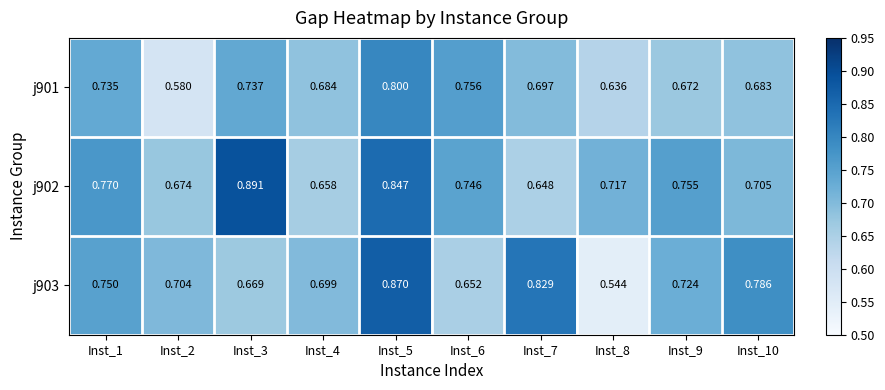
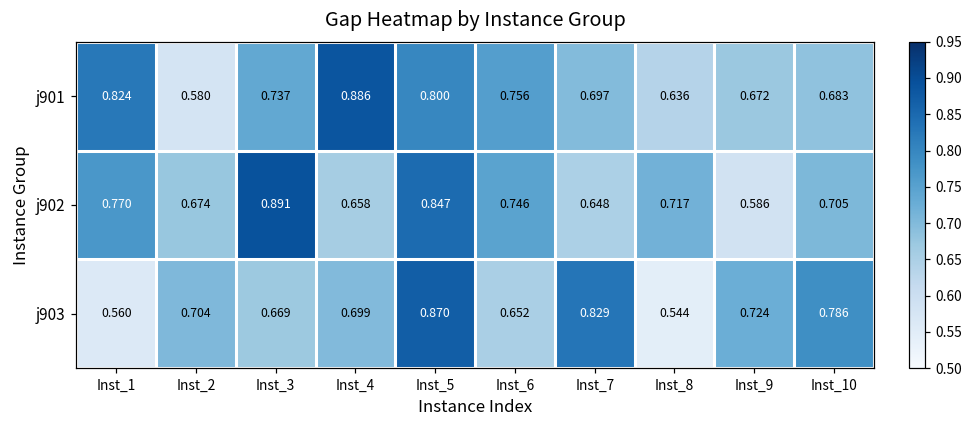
  {
    "j901": {
-     "Inst_1": 0.735,
+     "Inst_1": 0.824,
      "Inst_2": 0.580,
      "Inst_3": 0.737,
-     "Inst_4": 0.684,
+     "Inst_4": 0.886,
      "Inst_5": 0.800,
      "Inst_6": 0.756,
      "Inst_7": 0.697,
      "Inst_8": 0.636,
      "Inst_9": 0.672,
      "Inst_10": 0.683
    },
    "j902": {
      "Inst_1": 0.770,
      "Inst_2": 0.674,
      "Inst_3": 0.891,
      "Inst_4": 0.658,
      "Inst_5": 0.847,
      "Inst_6": 0.746,
      "Inst_7": 0.648,
      "Inst_8": 0.717,
-     "Inst_9": 0.755,
+     "Inst_9": 0.586,
      "Inst_10": 0.705
    },
    "j903": {
-     "Inst_1": 0.750,
+     "Inst_1": 0.560,
      "Inst_2": 0.704,
      "Inst_3": 0.669,
      "Inst_4": 0.699,
      "Inst_5": 0.870,
      "Inst_6": 0.652,
      "Inst_7": 0.829,
      "Inst_8": 0.544,
      "Inst_9": 0.724,
      "Inst_10": 0.786
    }
  }
